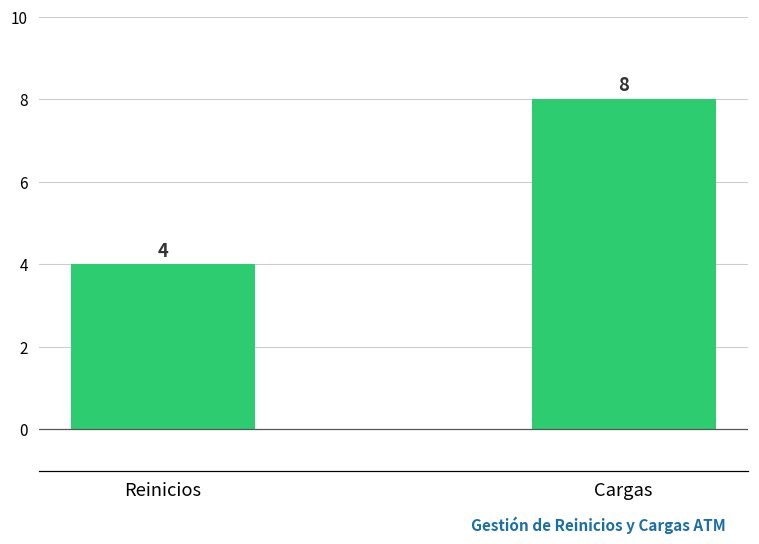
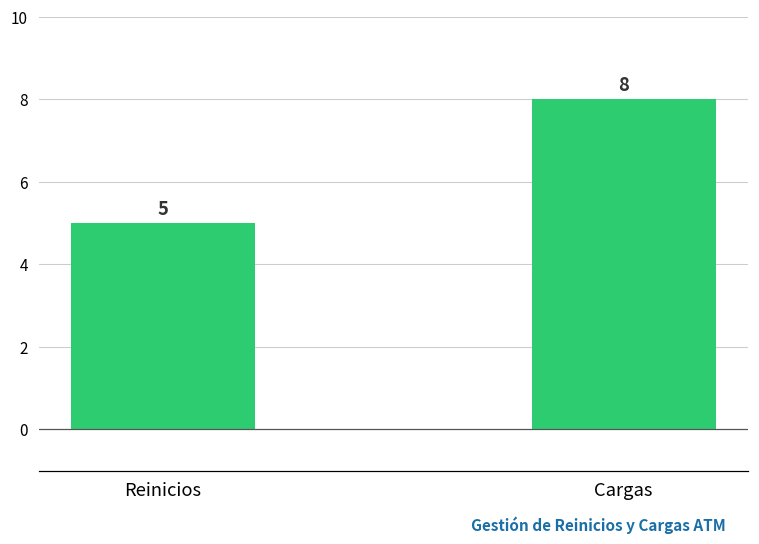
  {
-   "Reinicios": 4,
+   "Reinicios": 5,
    "Cargas": 8
  }
